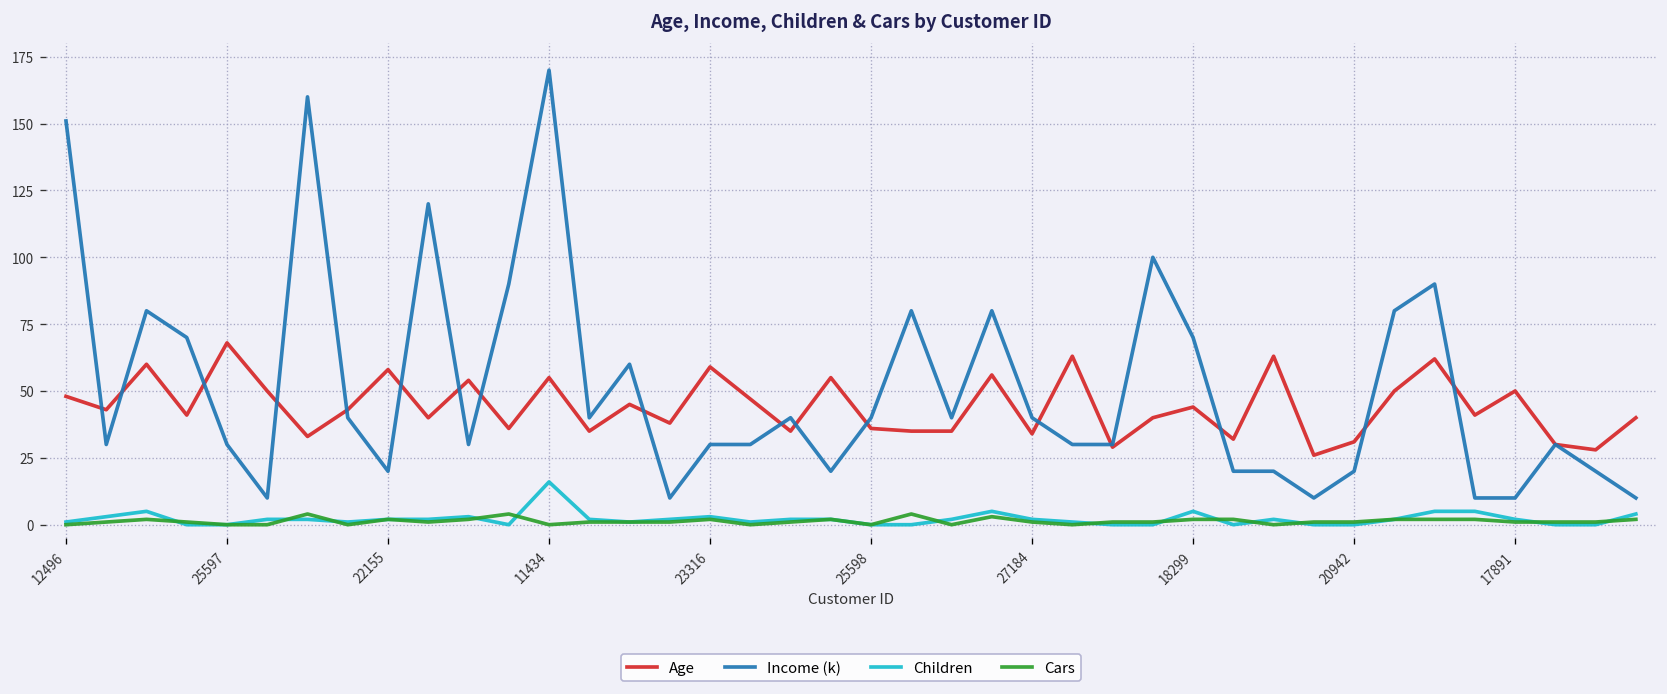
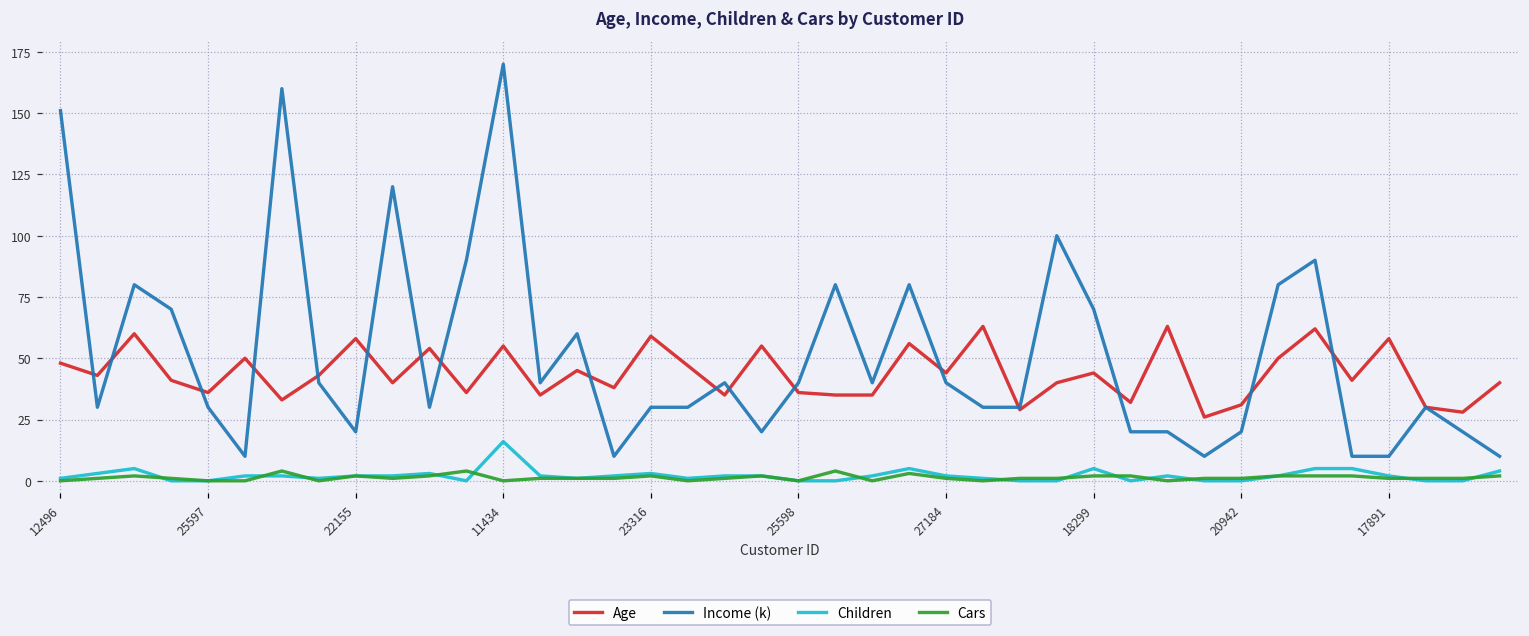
  {
    "Age": {
      "12496": 48,
-     "25597": 68,
+     "25597": 36,
      "22155": 58,
      "11434": 55,
      "23316": 59,
      "25598": 36,
-     "27184": 34,
+     "27184": 44,
      "18299": 44,
      "20942": 31,
-     "17891": 50
+     "17891": 58
    },
    "Income (k)": {
      "12496": 151,
      "25597": 30,
      "22155": 20,
      "11434": 170,
      "23316": 30,
      "25598": 40,
      "27184": 40,
      "18299": 70,
      "20942": 20,
      "17891": 10
    },
    "Children": {
      "11434": 16,
      "18299": 5
    },
    "Cars": {
      "11434": 0,
      "18299": 2
    }
  }
